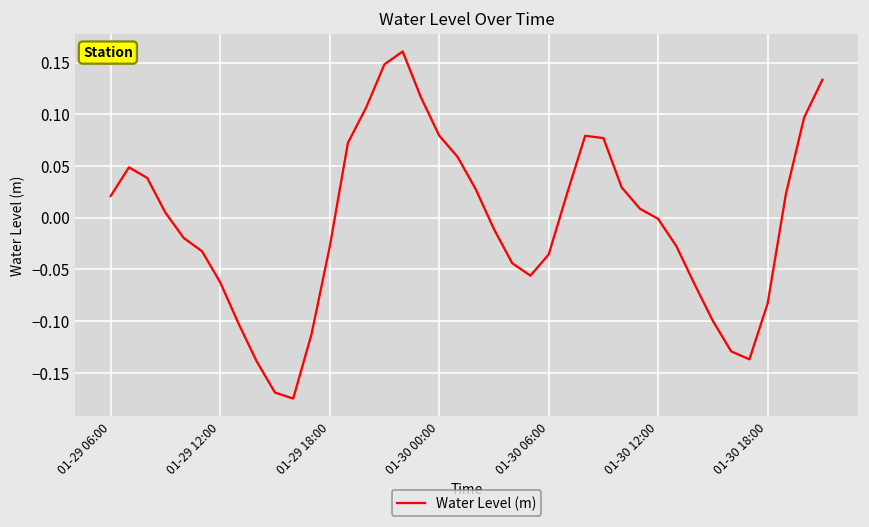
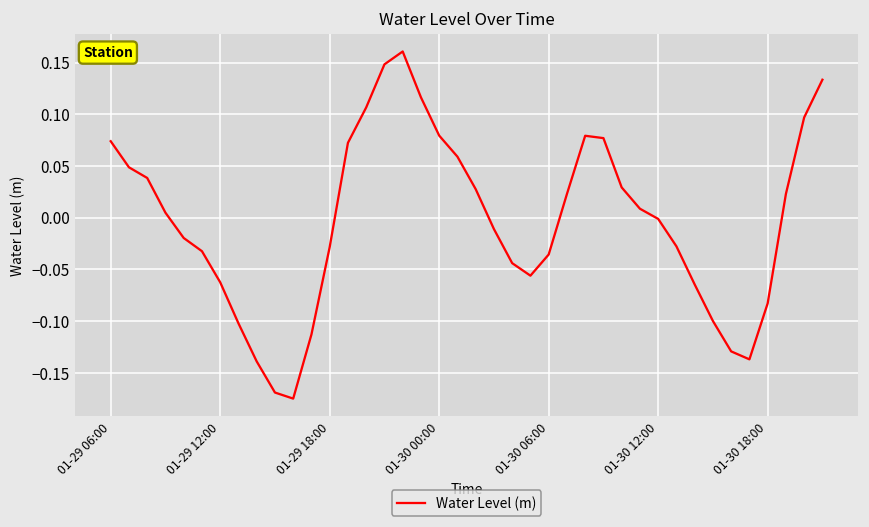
  {
-   "01-29 06:00": 0.02,
+   "01-29 06:00": 0.07,
    "01-29 12:00": -0.06,
    "01-29 18:00": -0.03,
    "01-30 00:00": 0.08,
    "01-30 06:00": -0.04,
    "01-30 12:00": 0.00,
    "01-30 18:00": -0.08
  }
